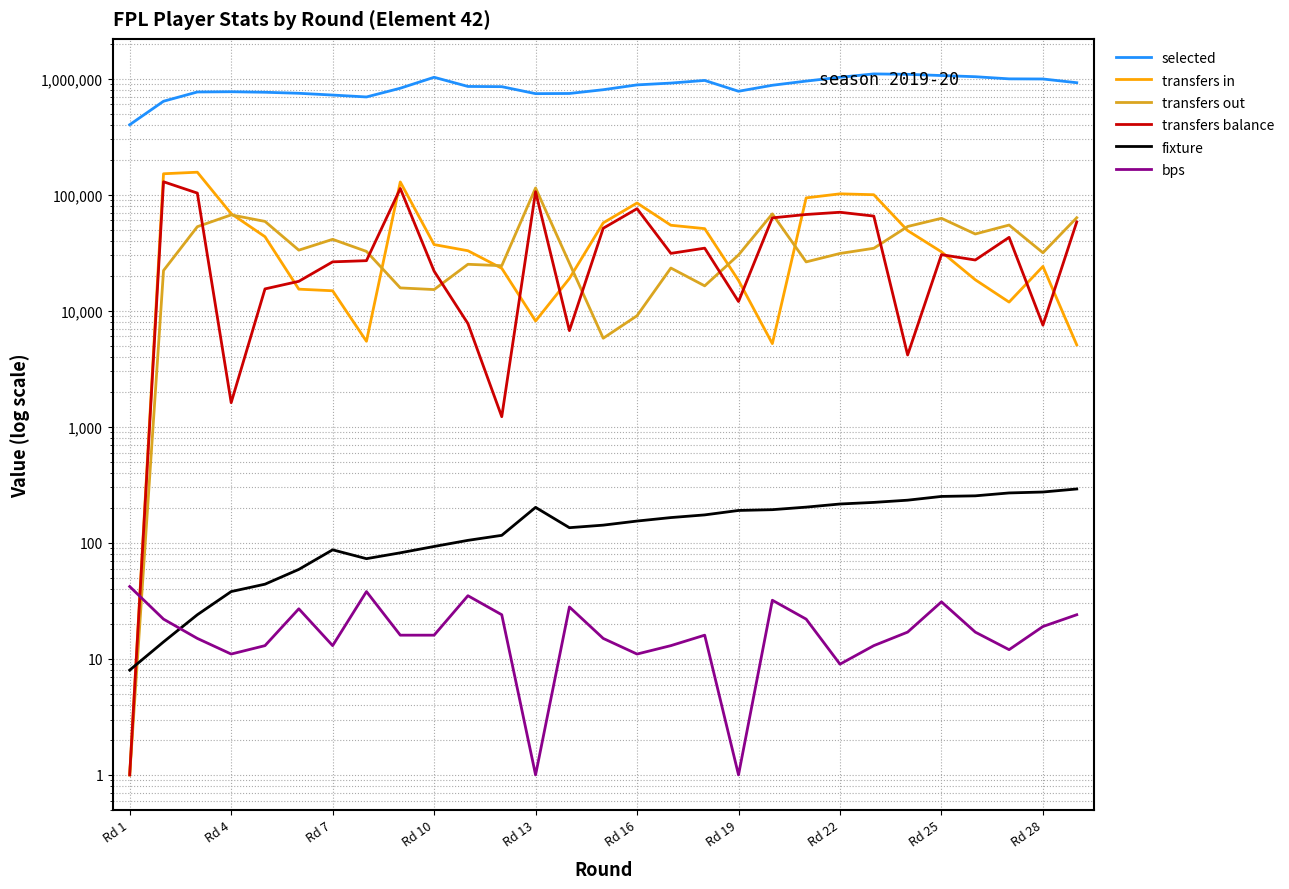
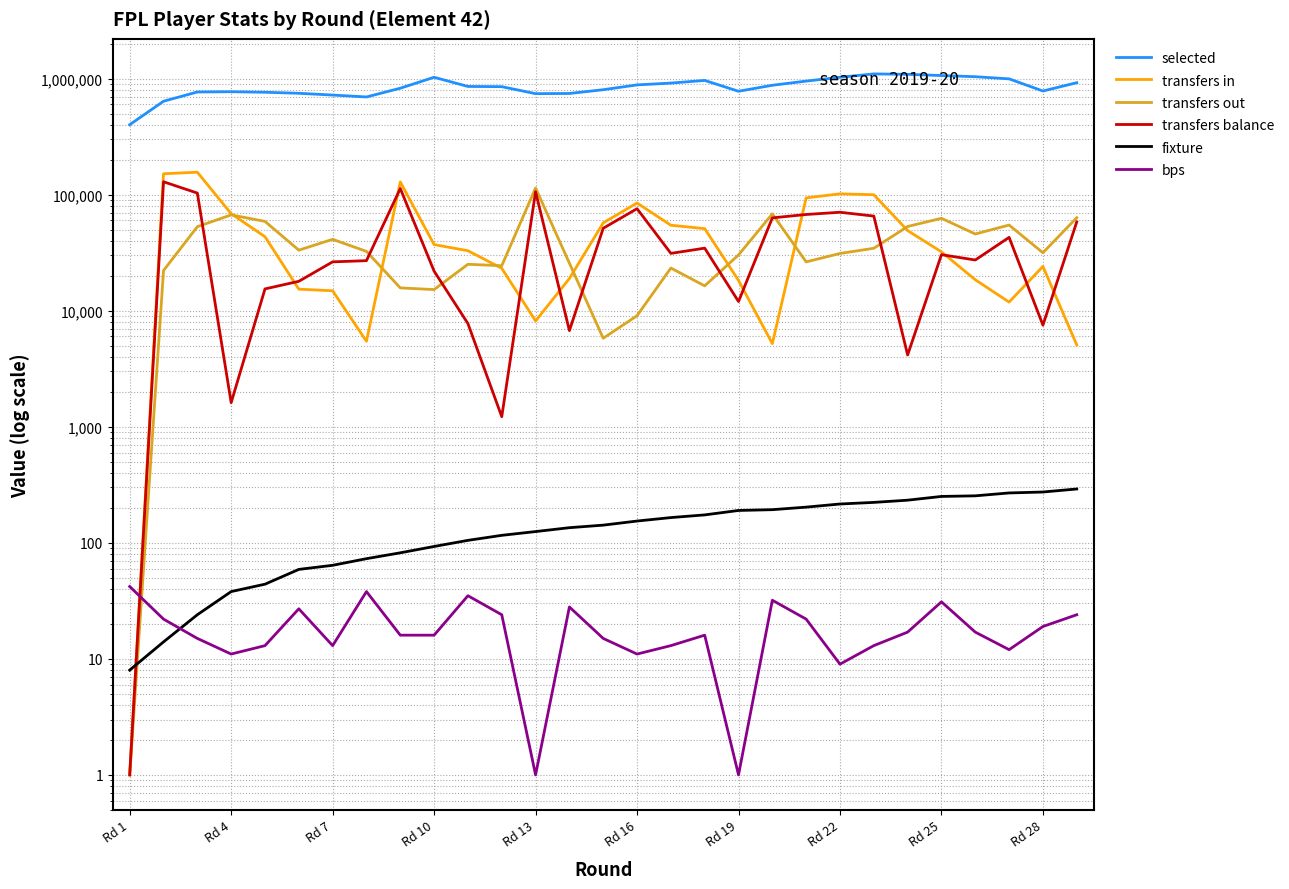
  {
    "selected": {
      "Rd 1": "400,000",
      "Rd 4": "800,000",
      "Rd 7": "700,000",
      "Rd 10": "1,000,000",
      "Rd 13": "700,000",
      "Rd 16": "900,000",
      "Rd 19": "800,000",
-     "Rd 28": "1,000,000"
+     "Rd 28": "800,000"
    },
    "transfers balance": {
      "Rd 4": "1,600",
      "Rd 7": "26,000",
      "Rd 10": "22,000",
      "Rd 13": "110,000",
      "Rd 16": "80,000",
      "Rd 19": "12,000",
      "Rd 22": "70,000",
      "Rd 25": "30,000",
      "Rd 28": "8,000"
    },
    "fixture": {
      "Rd 1": "8",
      "Rd 4": "38",
-     "Rd 7": "90",
+     "Rd 7": "60",
      "Rd 10": "90",
-     "Rd 13": "200",
+     "Rd 13": "130",
      "Rd 16": "150",
      "Rd 19": "190",
      "Rd 22": "220",
      "Rd 25": "250",
      "Rd 28": "270"
    },
    "bps": {
      "Rd 1": "42",
      "Rd 4": "11",
      "Rd 7": "13",
      "Rd 10": "16",
      "Rd 13": "1",
      "Rd 16": "11",
      "Rd 19": "1",
      "Rd 22": "9",
      "Rd 25": "31",
      "Rd 28": "19"
    }
  }
